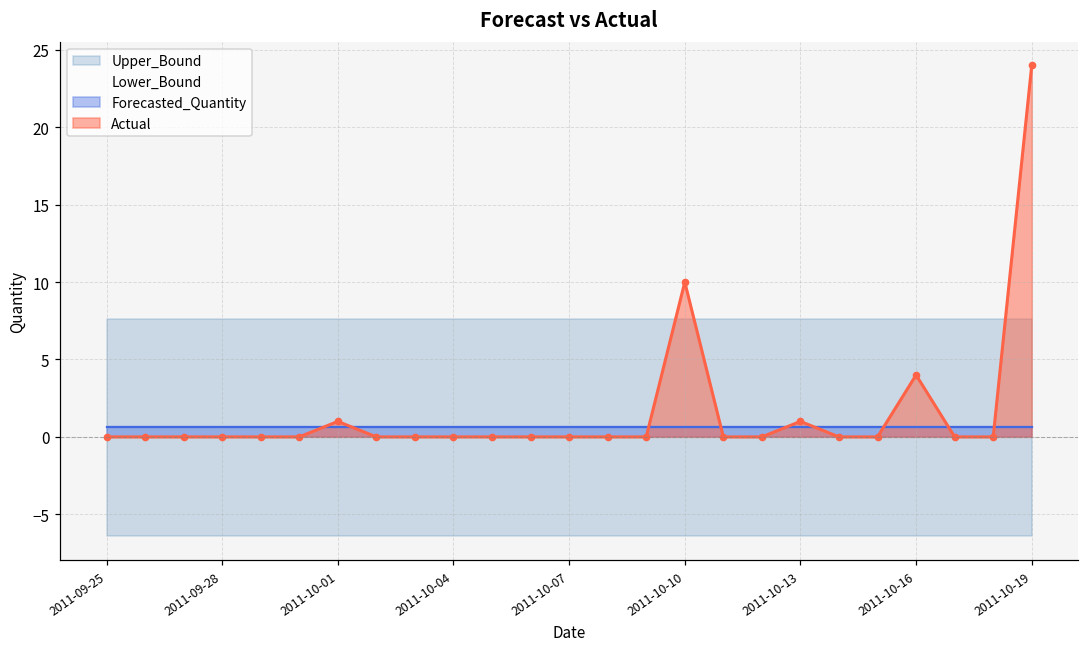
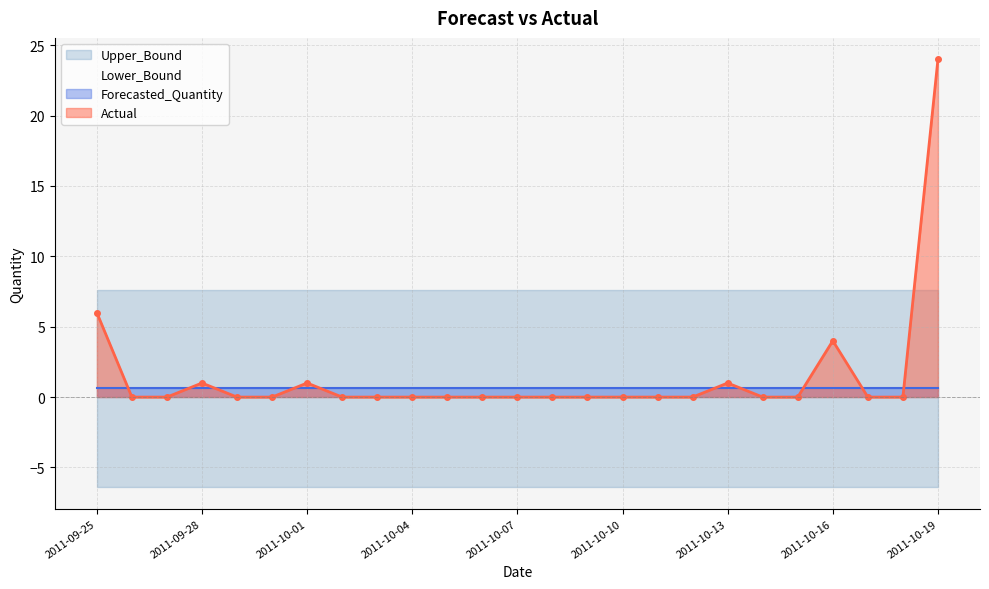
  {
    "Actual": {
-     "2011-09-25": 0,
-     "2011-09-28": 0,
+     "2011-09-25": 6,
+     "2011-09-28": 1,
      "2011-10-01": 1,
      "2011-10-04": 0,
      "2011-10-07": 0,
-     "2011-10-10": 10,
+     "2011-10-10": 0,
      "2011-10-13": 1,
      "2011-10-16": 4,
      "2011-10-19": 24
    }
  }
